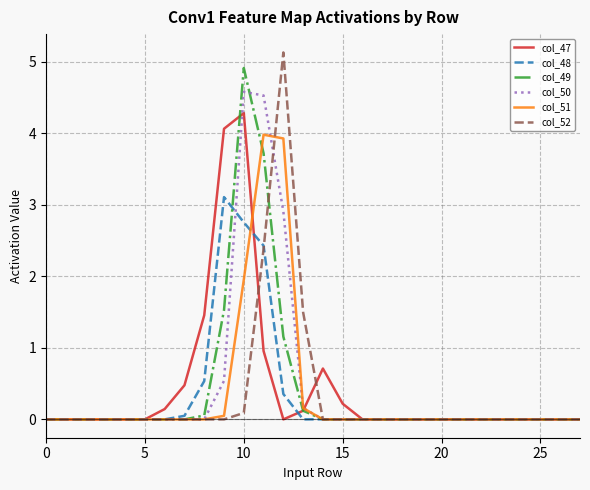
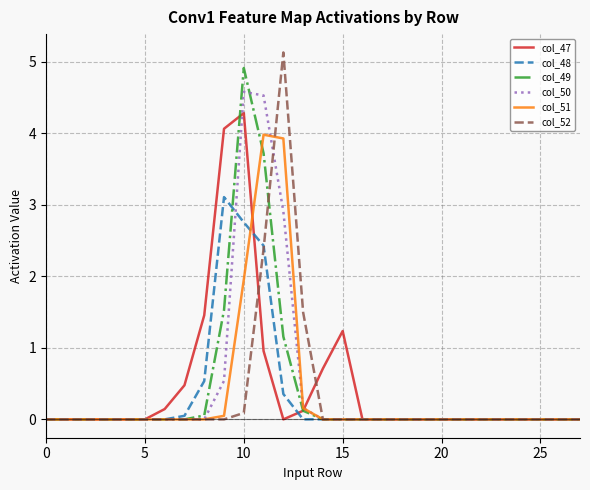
  {
    "col_47": {
      "10": 4.3,
-     "15": 0.2
+     "15": 1.2
    },
    "col_48": {
      "10": 2.8
    },
    "col_49": {
      "10": 4.9
    },
    "col_50": {
      "10": 4.6
    },
    "col_51": {
      "10": 2.0
    },
    "col_52": {
      "10": 0.1
    }
  }
